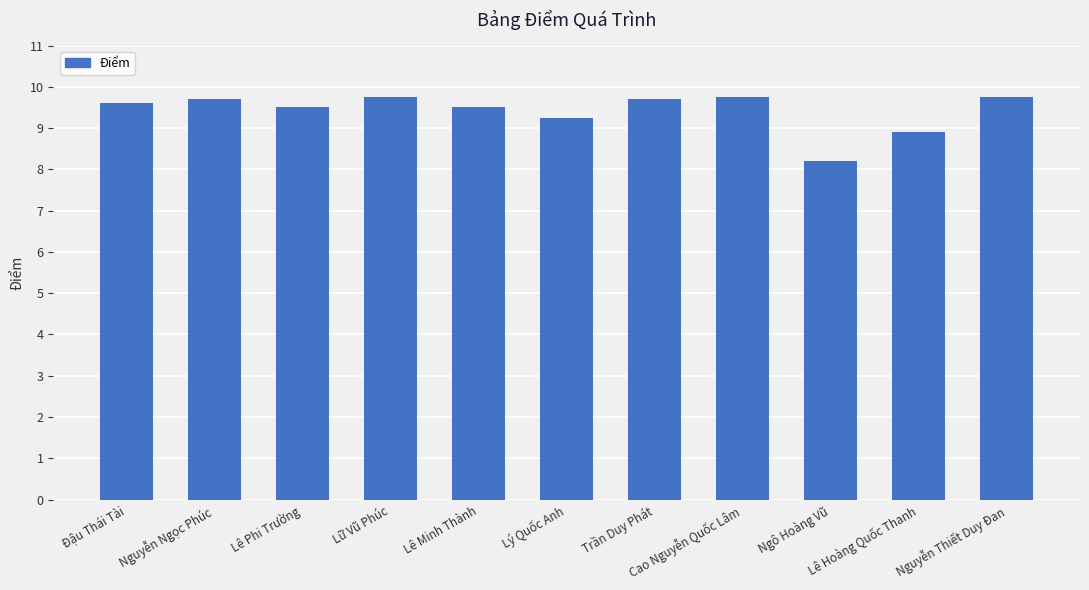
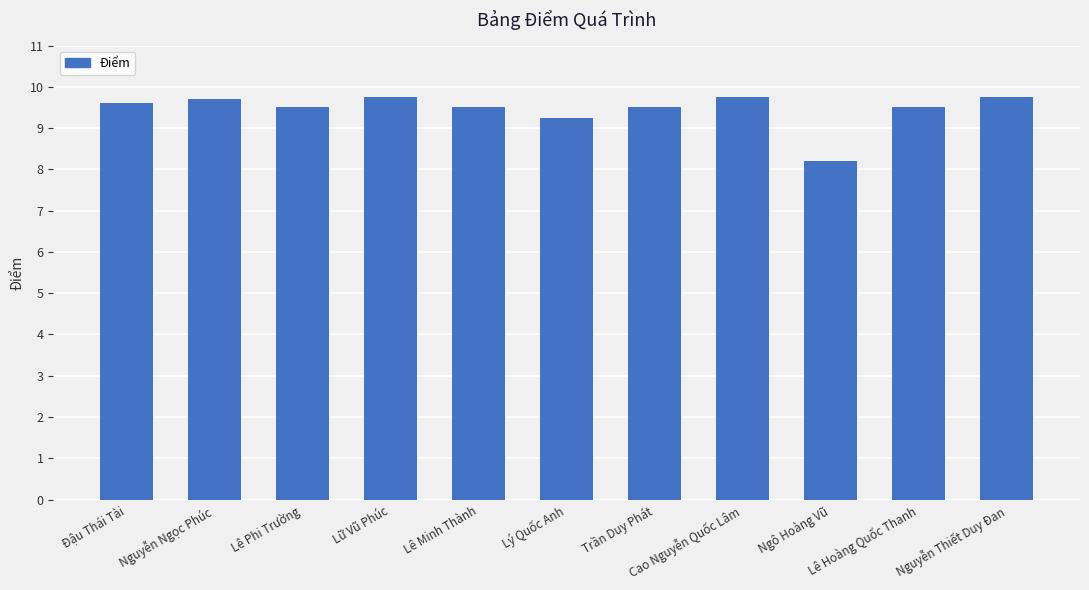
  {
    "Đậu Thái Tài": 9.6,
    "Nguyễn Ngọc Phúc": 9.7,
    "Lê Phi Trường": 9.5,
    "Lữ Vũ Phúc": 9.8,
    "Lê Minh Thành": 9.5,
    "Lý Quốc Anh": 9.3,
-   "Trần Duy Phát": 9.7,
+   "Trần Duy Phát": 9.5,
    "Cao Nguyễn Quốc Lâm": 9.8,
    "Ngô Hoàng Vũ": 8.2,
-   "Lê Hoàng Quốc Thanh": 8.9,
+   "Lê Hoàng Quốc Thanh": 9.5,
    "Nguyễn Thiết Duy Đan": 9.8
  }
